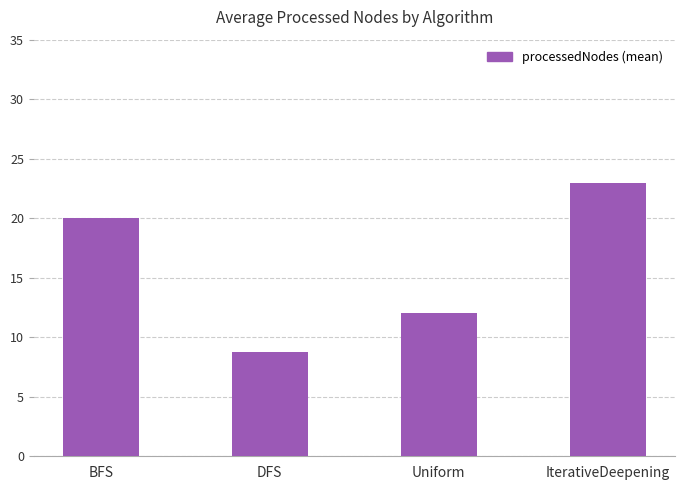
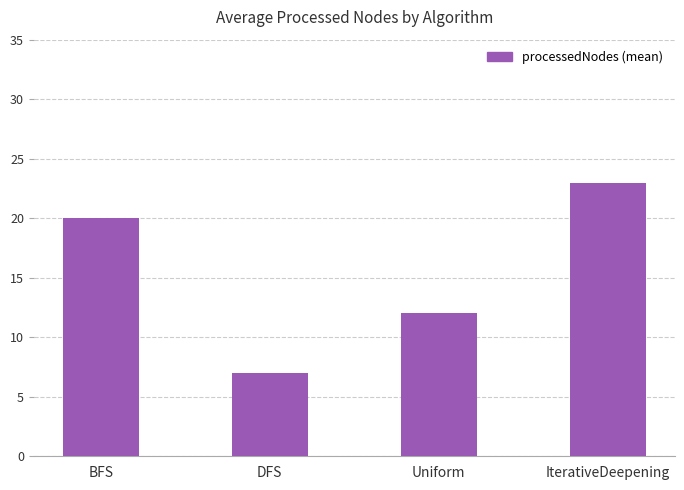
  {
    "BFS": 20.0,
-   "DFS": 8.8,
+   "DFS": 7.0,
    "Uniform": 12.0,
    "IterativeDeepening": 23.0
  }
